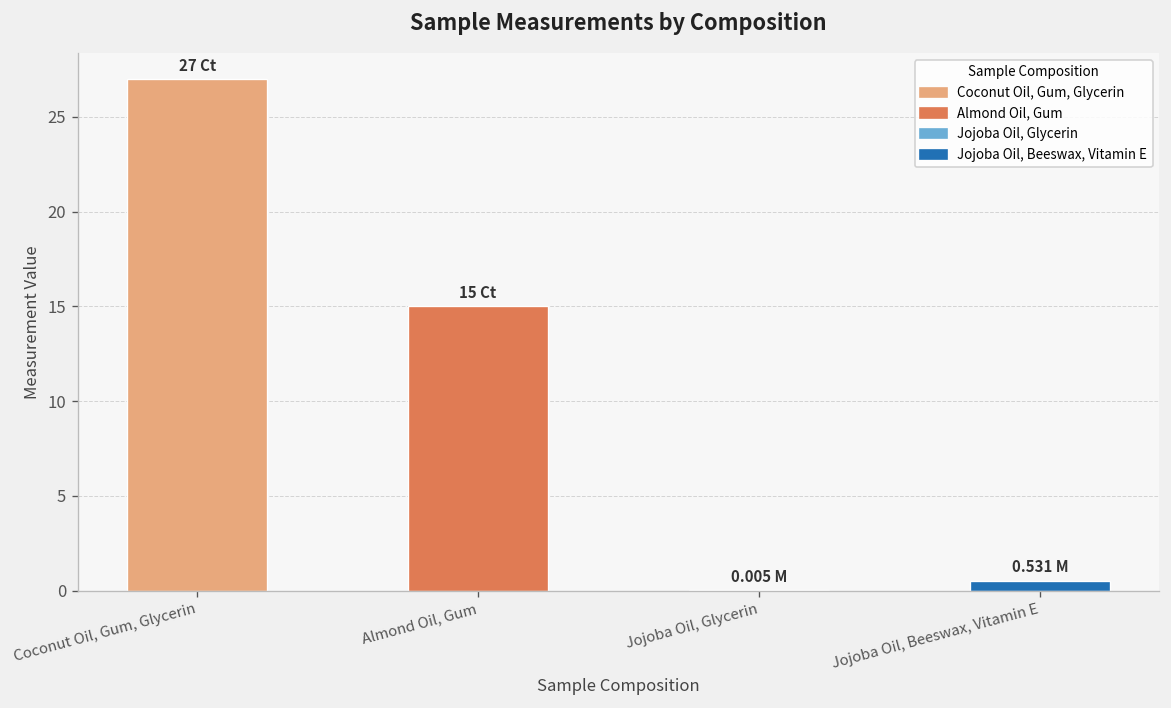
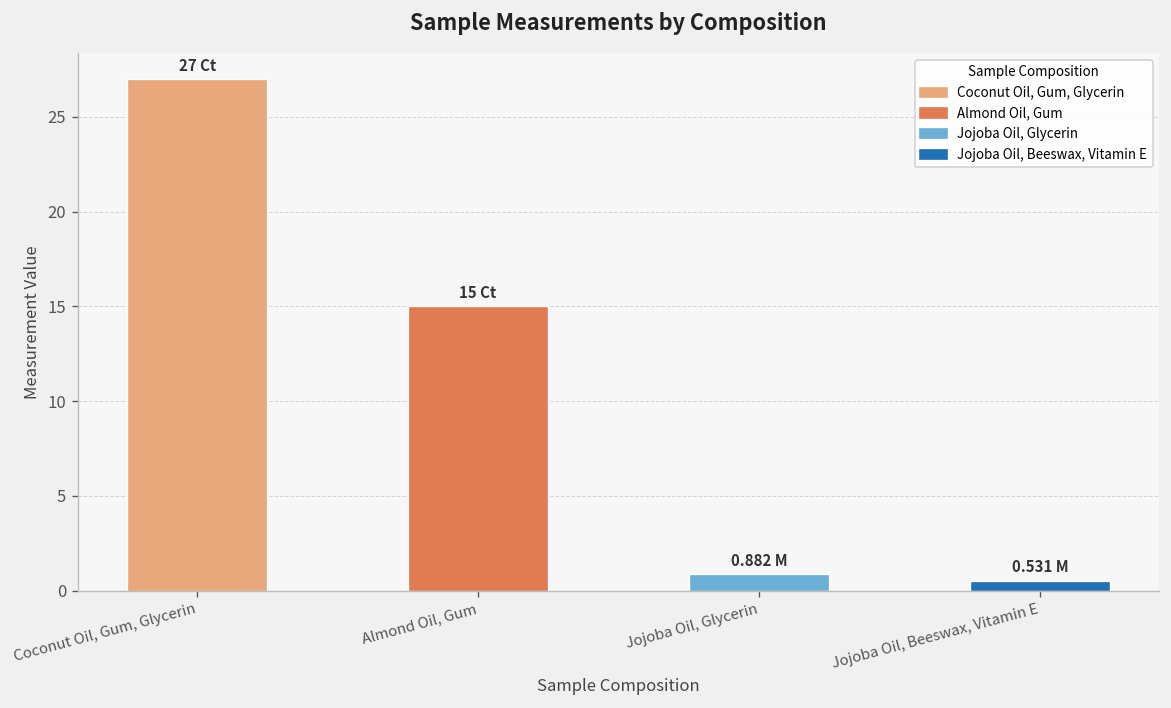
  {
    "Coconut Oil, Gum, Glycerin": 27,
    "Almond Oil, Gum": 15,
-   "Jojoba Oil, Glycerin": 0.005,
+   "Jojoba Oil, Glycerin": 0.882,
    "Jojoba Oil, Beeswax, Vitamin E": 0.531
  }
